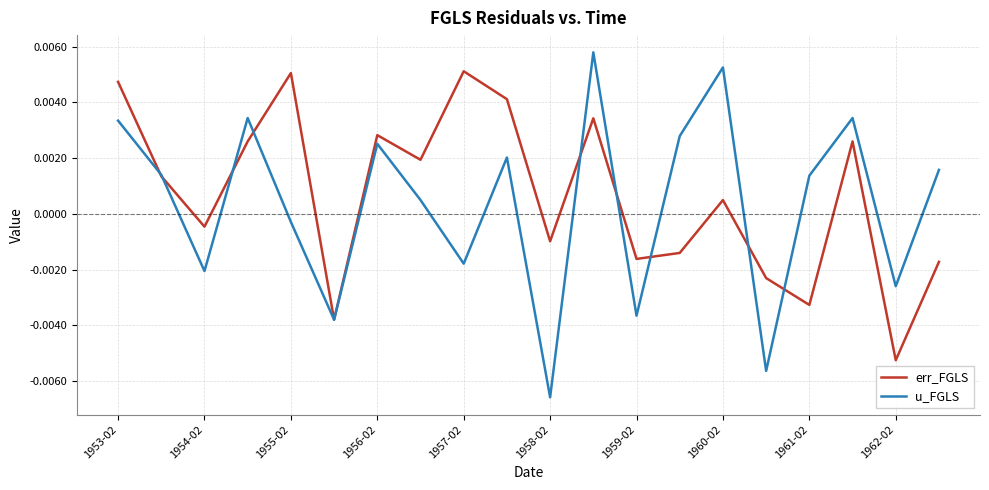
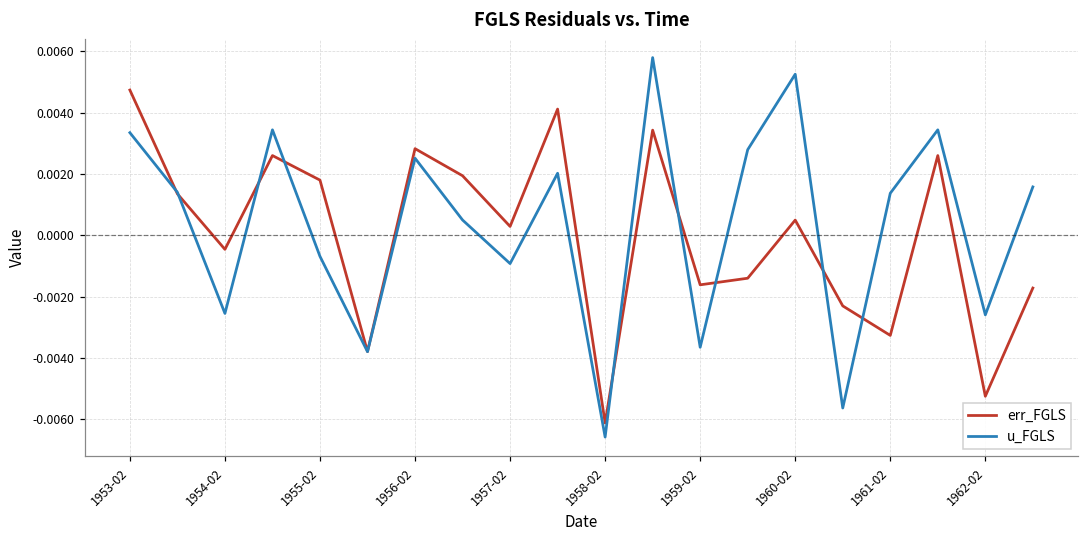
  {
    "err_FGLS": {
      "1953-02": 0.0047,
      "1954-02": -0.0005,
-     "1955-02": 0.0050,
+     "1955-02": 0.0018,
      "1956-02": 0.0028,
-     "1957-02": 0.0051,
-     "1958-02": -0.0010,
+     "1957-02": 0.0003,
+     "1958-02": -0.0061,
      "1959-02": -0.0016,
      "1960-02": 0.0005,
      "1961-02": -0.0033,
      "1962-02": -0.0053
    },
    "u_FGLS": {
      "1953-02": 0.0033,
-     "1954-02": -0.0021,
-     "1955-02": -0.0003,
+     "1954-02": -0.0026,
+     "1955-02": -0.0007,
      "1956-02": 0.0025,
-     "1957-02": -0.0018,
+     "1957-02": -0.0009,
      "1958-02": -0.0066,
      "1959-02": -0.0037,
      "1960-02": 0.0053,
      "1961-02": 0.0014,
      "1962-02": -0.0026
    }
  }
